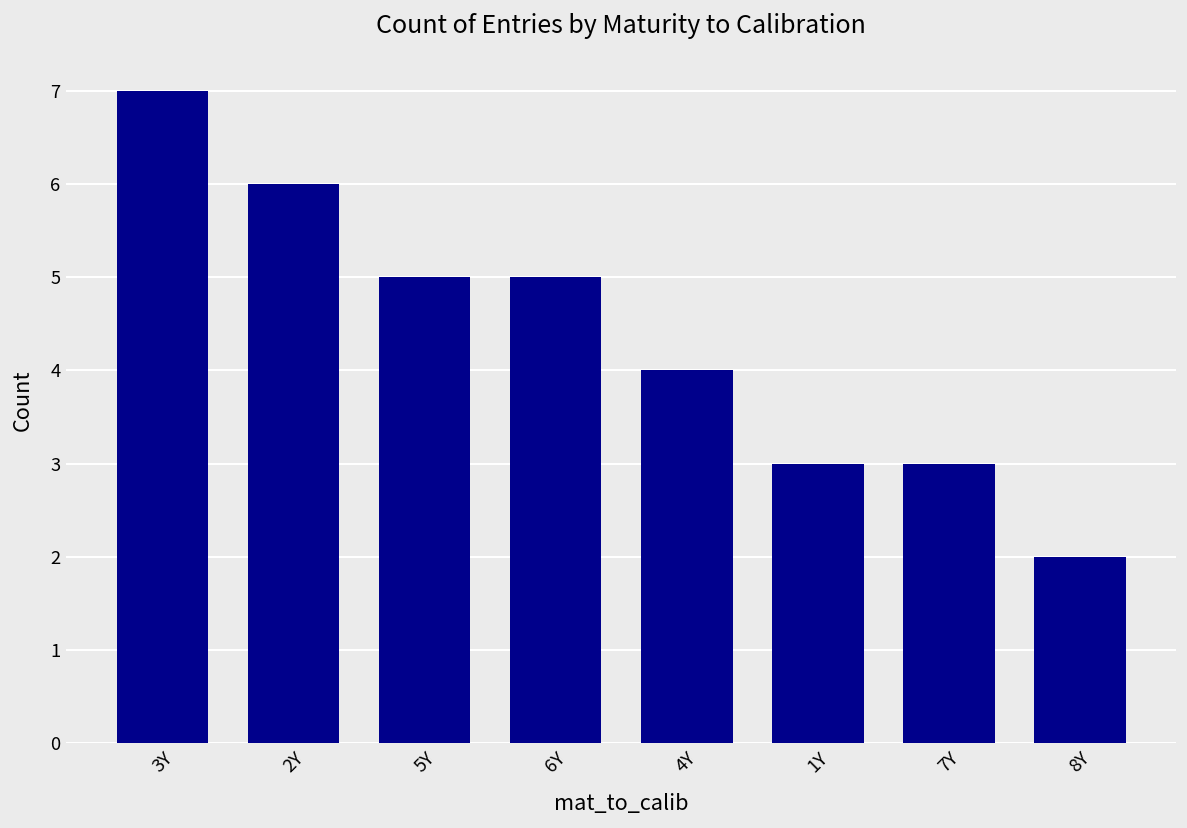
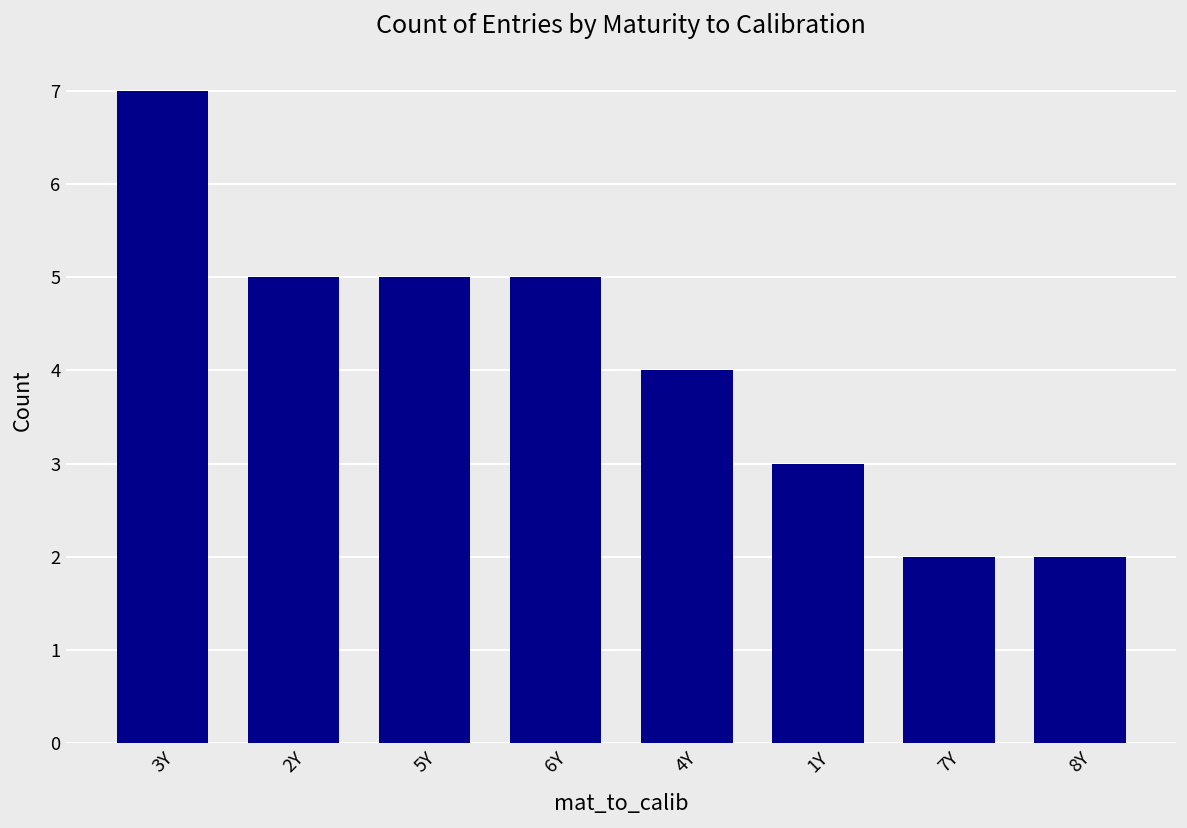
  {
    "3Y": 7,
-   "2Y": 6,
+   "2Y": 5,
    "5Y": 5,
    "6Y": 5,
    "4Y": 4,
    "1Y": 3,
-   "7Y": 3,
+   "7Y": 2,
    "8Y": 2
  }
